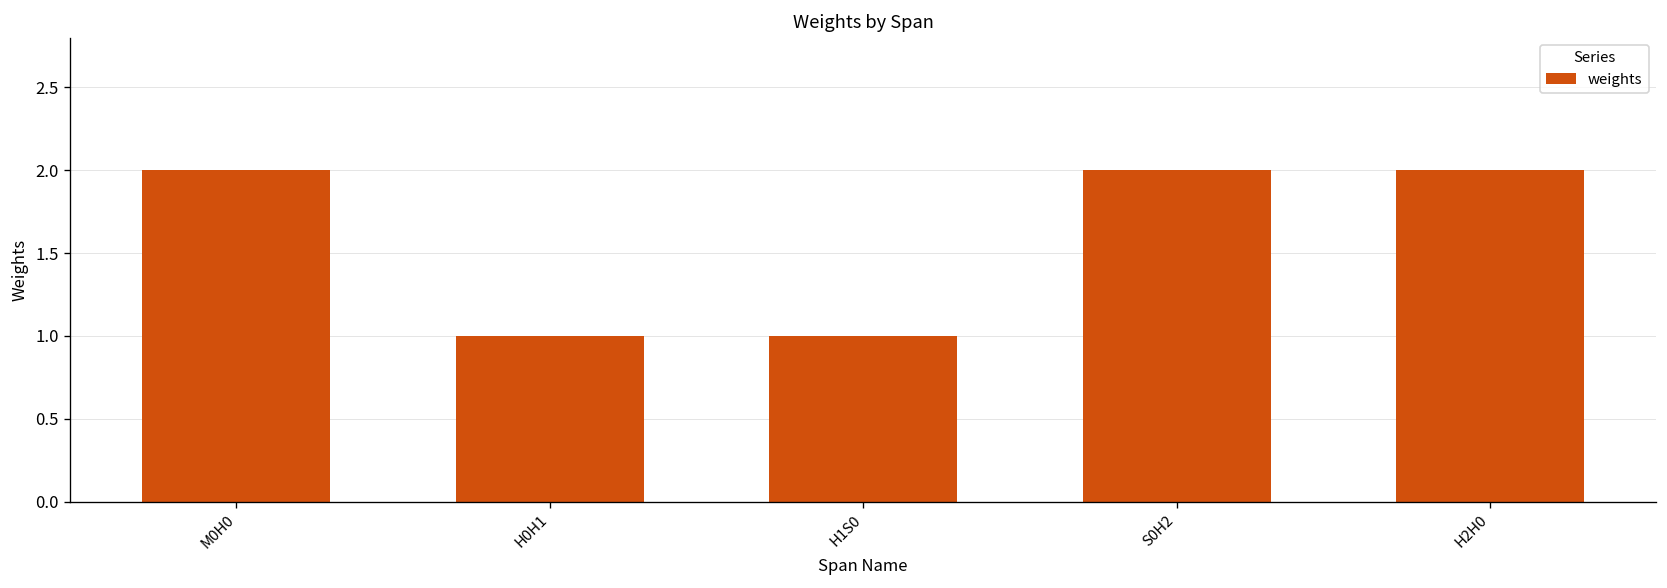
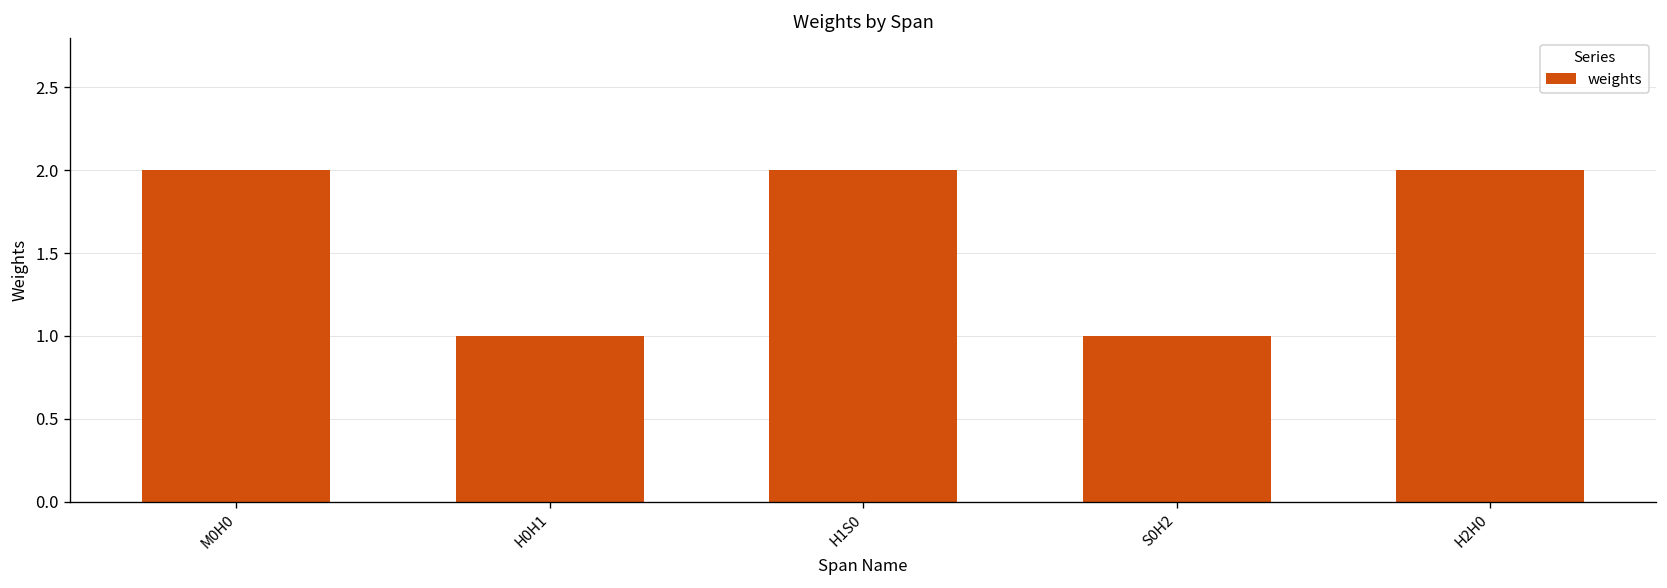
  {
    "M0H0": 2,
    "H0H1": 1,
-   "H1S0": 1,
-   "S0H2": 2,
+   "H1S0": 2,
+   "S0H2": 1,
    "H2H0": 2
  }
